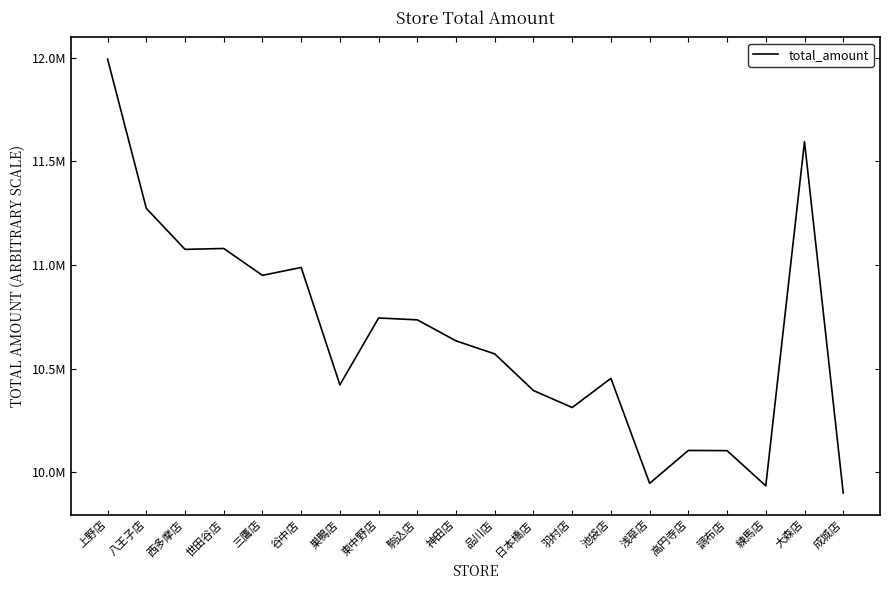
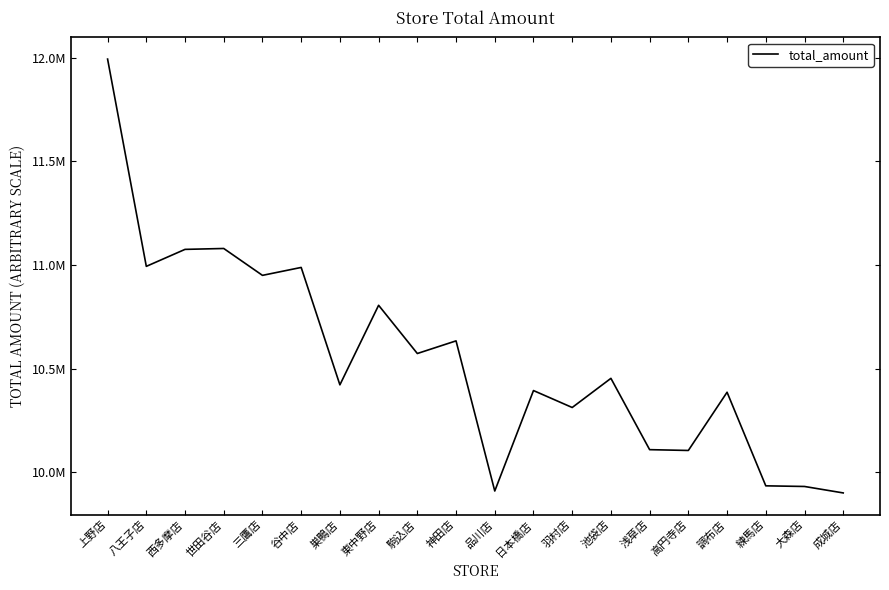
  {
    "上野店": 11990000,
-   "八王子店": 11270000,
+   "八王子店": 10990000,
    "西多摩店": 11070000,
    "世田谷店": 11080000,
    "三鷹店": 10950000,
    "谷中店": 10990000,
    "巣鴨店": 10420000,
-   "東中野店": 10740000,
-   "駒込店": 10730000,
+   "東中野店": 10810000,
+   "駒込店": 10570000,
    "神田店": 10630000,
-   "品川店": 10570000,
+   "品川店": 9910000,
    "日本橋店": 10390000,
    "羽村店": 10310000,
    "池袋店": 10450000,
-   "浅草店": 9950000,
+   "浅草店": 10110000,
    "高円寺店": 10110000,
-   "調布店": 10100000,
+   "調布店": 10390000,
    "練馬店": 9930000,
-   "大森店": 11590000,
+   "大森店": 9930000,
    "成城店": 9900000
  }
